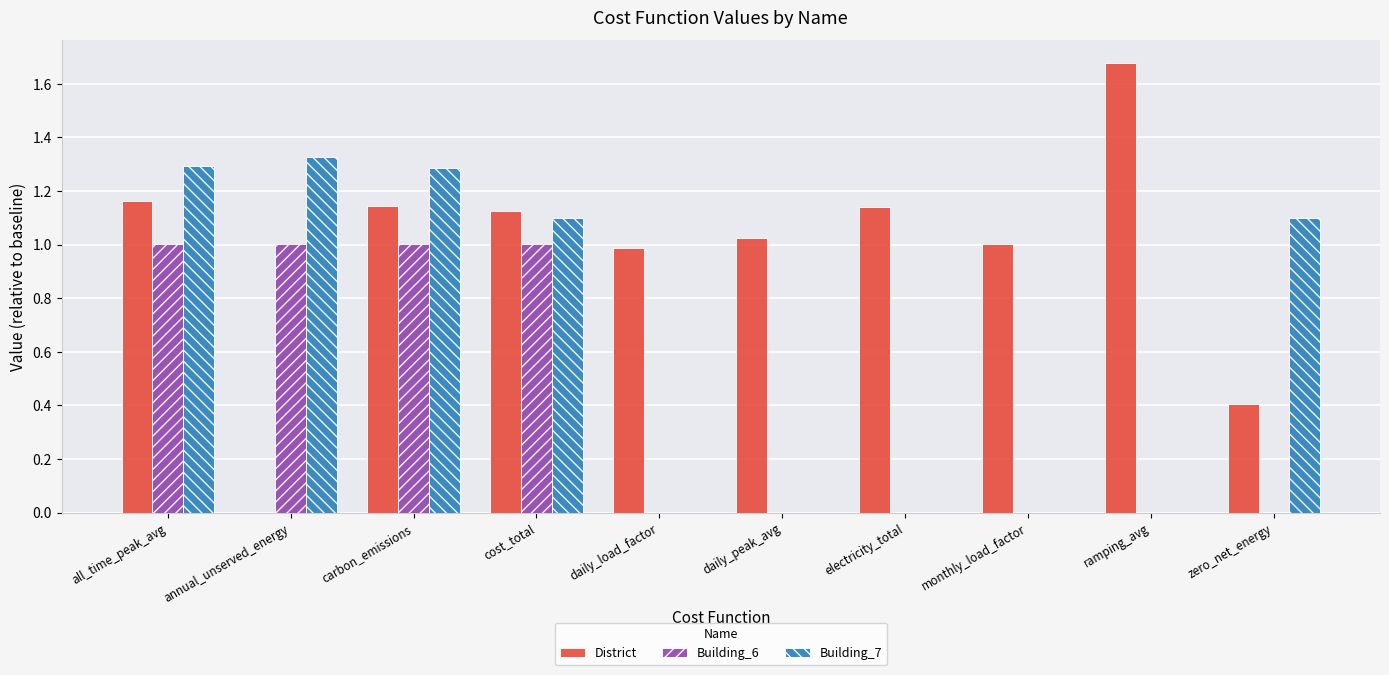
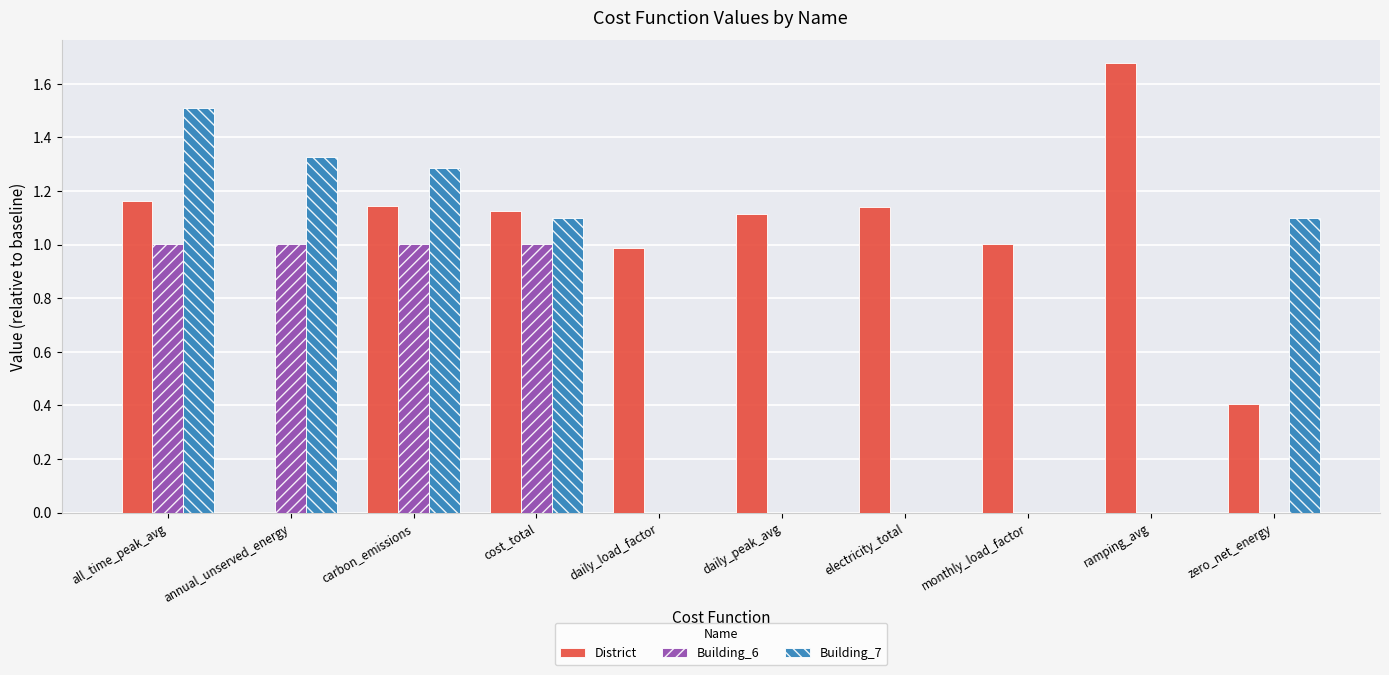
  {
    "District": {
      "all_time_peak_avg": 1.16,
      "annual_unserved_energy": 0.00,
      "carbon_emissions": 1.14,
      "cost_total": 1.13,
      "daily_load_factor": 0.99,
-     "daily_peak_avg": 1.02,
+     "daily_peak_avg": 1.12,
      "electricity_total": 1.14,
      "monthly_load_factor": 1.00,
      "ramping_avg": 1.68,
      "zero_net_energy": 0.41
    },
    "Building_6": {
      "all_time_peak_avg": 1.00,
      "annual_unserved_energy": 1.00,
      "carbon_emissions": 1.00,
      "cost_total": 1.00,
      "daily_load_factor": 0.00,
      "daily_peak_avg": 0.00,
      "electricity_total": 0.00,
      "monthly_load_factor": 0.00,
      "ramping_avg": 0.00,
      "zero_net_energy": 0.00
    },
    "Building_7": {
-     "all_time_peak_avg": 1.29,
+     "all_time_peak_avg": 1.51,
      "annual_unserved_energy": 1.33,
      "carbon_emissions": 1.29,
      "cost_total": 1.10,
      "daily_load_factor": 0.00,
      "daily_peak_avg": 0.00,
      "electricity_total": 0.00,
      "monthly_load_factor": 0.00,
      "ramping_avg": 0.00,
      "zero_net_energy": 1.10
    }
  }
